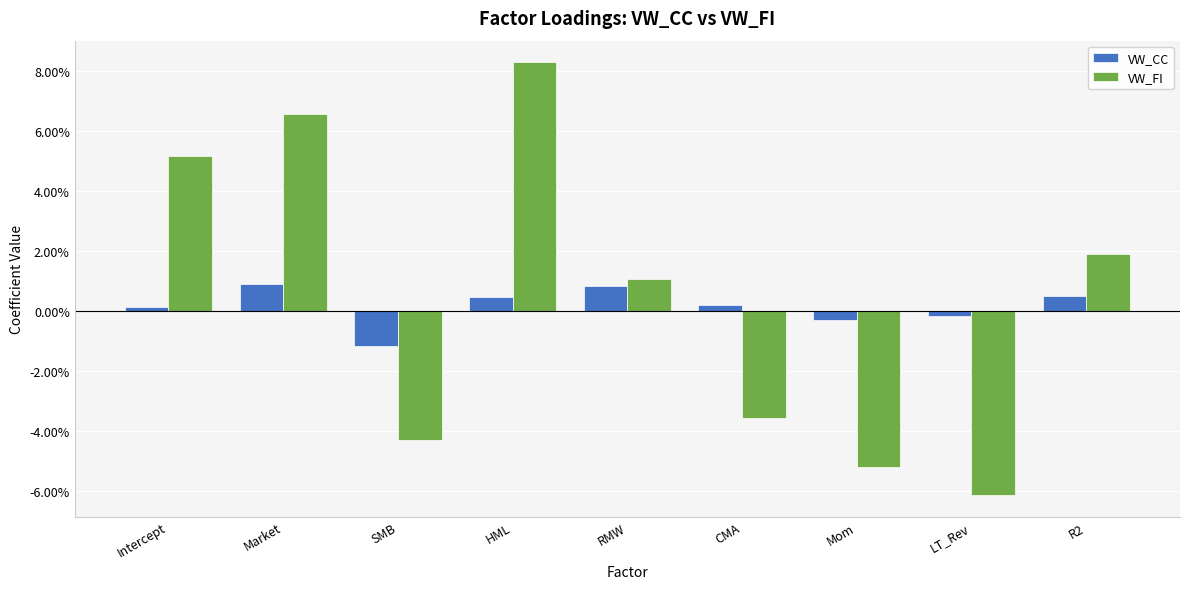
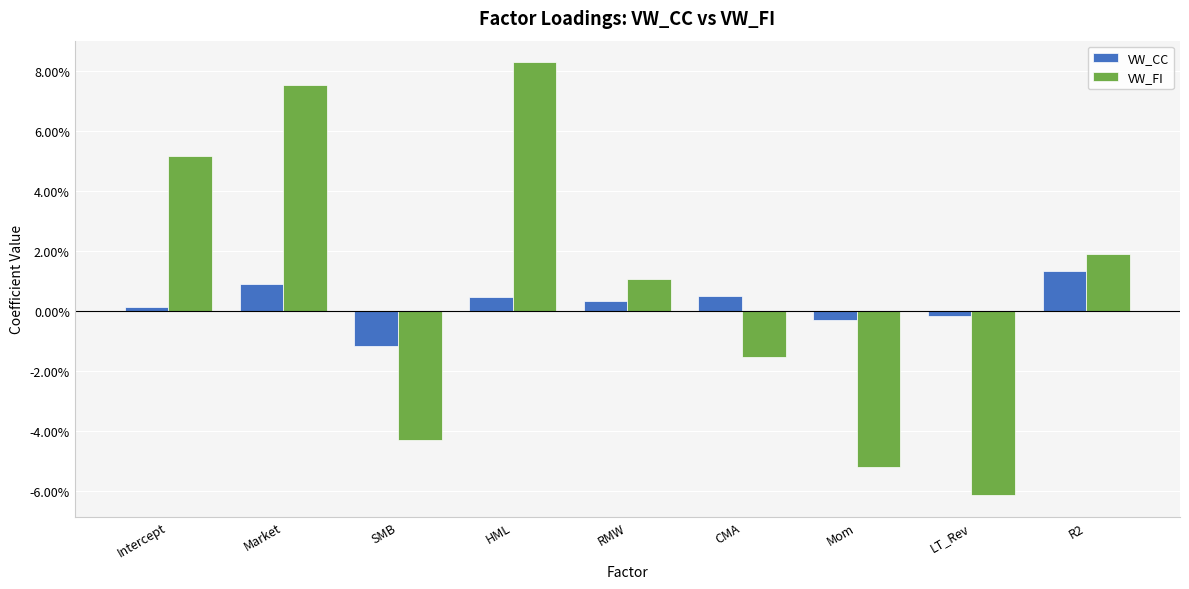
  {
    "VW_CC": {
      "Intercept": "0.1%",
      "Market": "0.9%",
      "SMB": "-1.2%",
      "HML": "0.5%",
-     "RMW": "0.9%",
-     "CMA": "0.2%",
+     "RMW": "0.4%",
+     "CMA": "0.5%",
      "Mom": "-0.3%",
      "LT_Rev": "-0.1%",
-     "R2": "0.5%"
+     "R2": "1.4%"
    },
    "VW_FI": {
      "Intercept": "5.2%",
-     "Market": "6.6%",
+     "Market": "7.5%",
      "SMB": "-4.3%",
      "HML": "8.3%",
      "RMW": "1.1%",
-     "CMA": "-3.6%",
+     "CMA": "-1.5%",
      "Mom": "-5.2%",
      "LT_Rev": "-6.1%",
      "R2": "1.9%"
    }
  }
